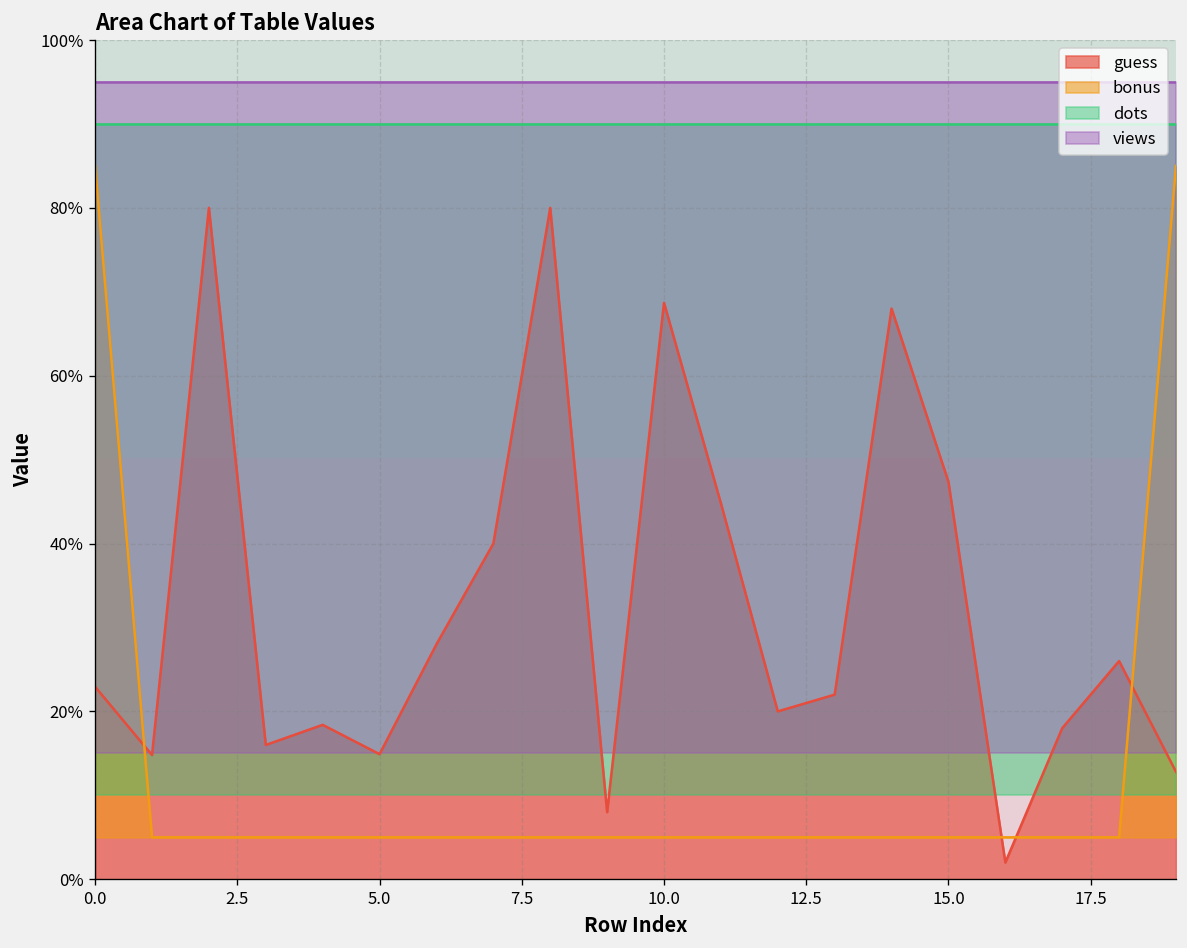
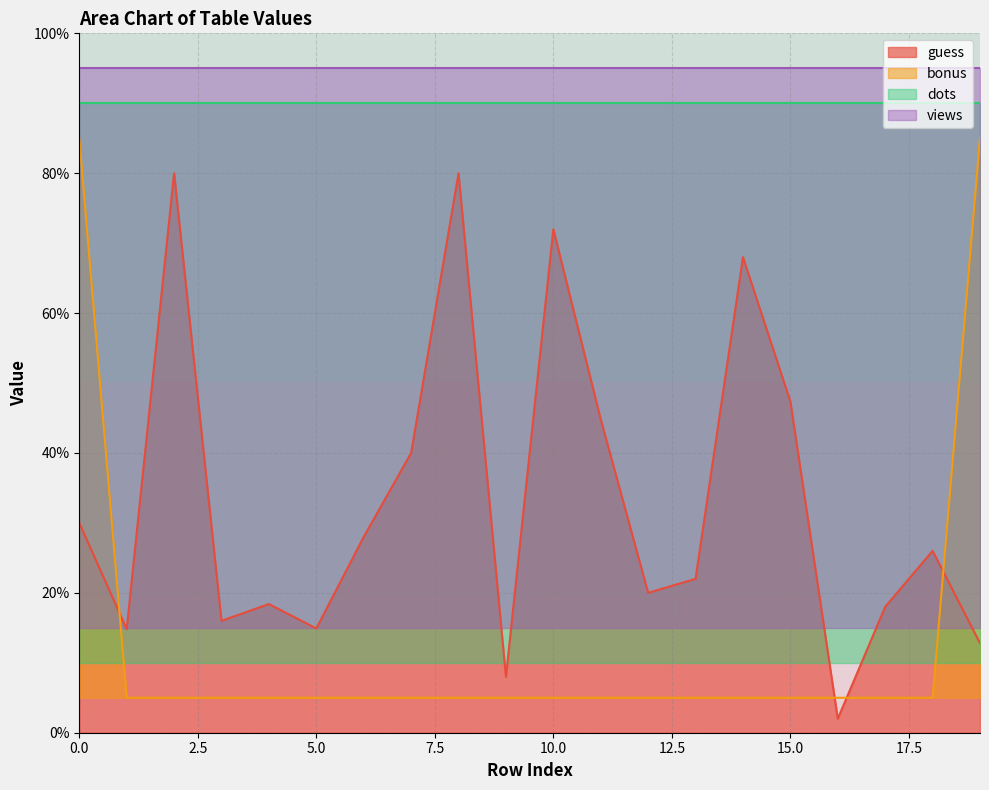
  {
    "guess": {
-     "0.0": "23%",
+     "0.0": "30%",
      "5.0": "15%",
-     "10.0": "69%",
+     "10.0": "72%",
      "15.0": "47%"
    },
    "bonus": {
      "0.0": "85%",
      "5.0": "0%",
      "10.0": "0%",
      "15.0": "0%"
    },
    "dots": {
      "0.0": "90%",
      "5.0": "90%",
      "10.0": "90%",
      "15.0": "90%"
    },
    "views": {
      "0.0": "95%",
      "5.0": "95%",
      "10.0": "95%",
      "15.0": "95%"
    }
  }
